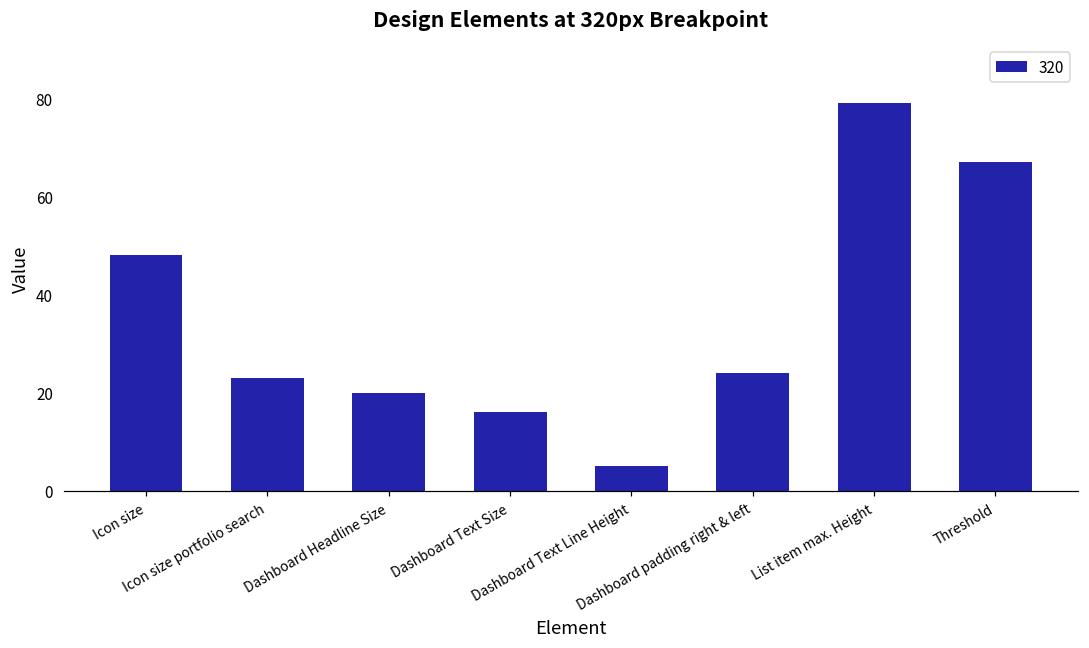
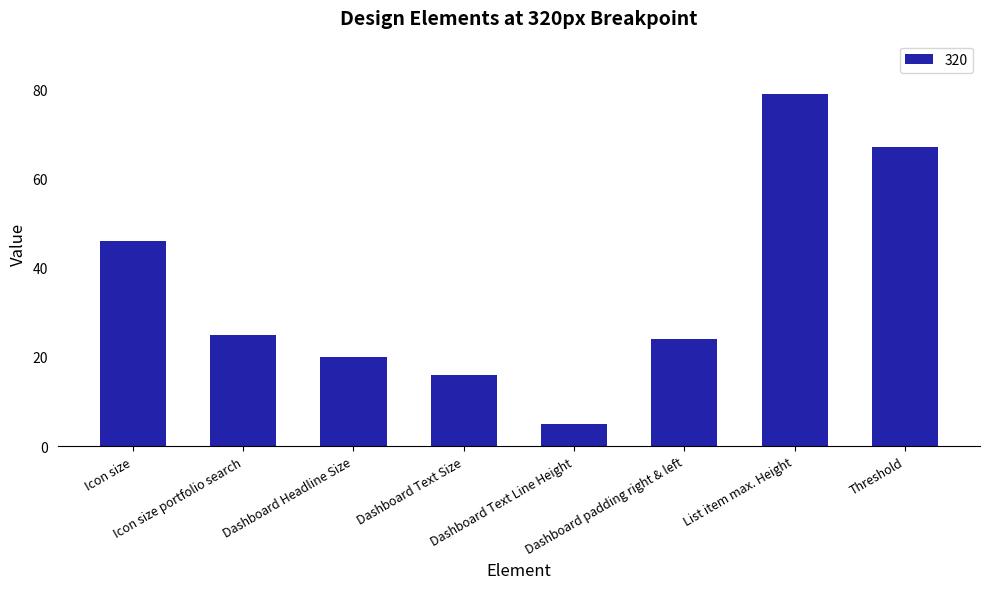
  {
-   "Icon size": 48,
-   "Icon size portfolio search": 23,
+   "Icon size": 46,
+   "Icon size portfolio search": 25,
    "Dashboard Headline Size": 20,
    "Dashboard Text Size": 16,
    "Dashboard Text Line Height": 5,
    "Dashboard padding right & left": 24,
    "List item max. Height": 79,
    "Threshold": 67
  }
